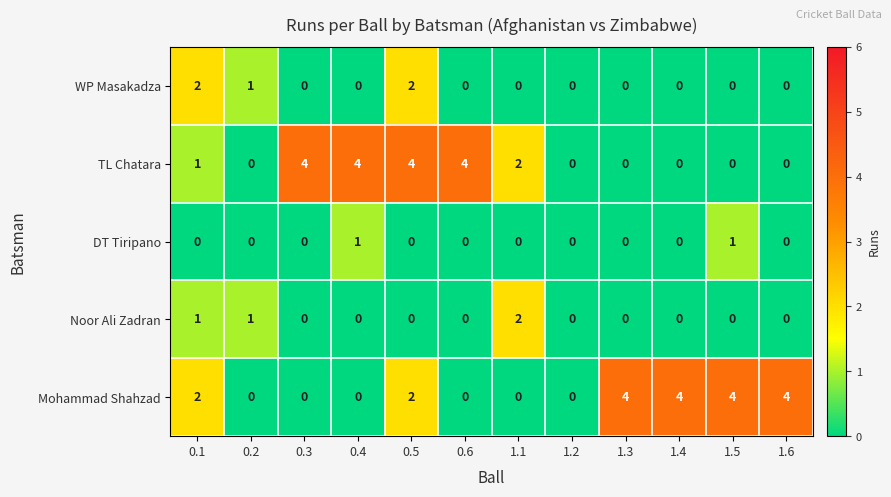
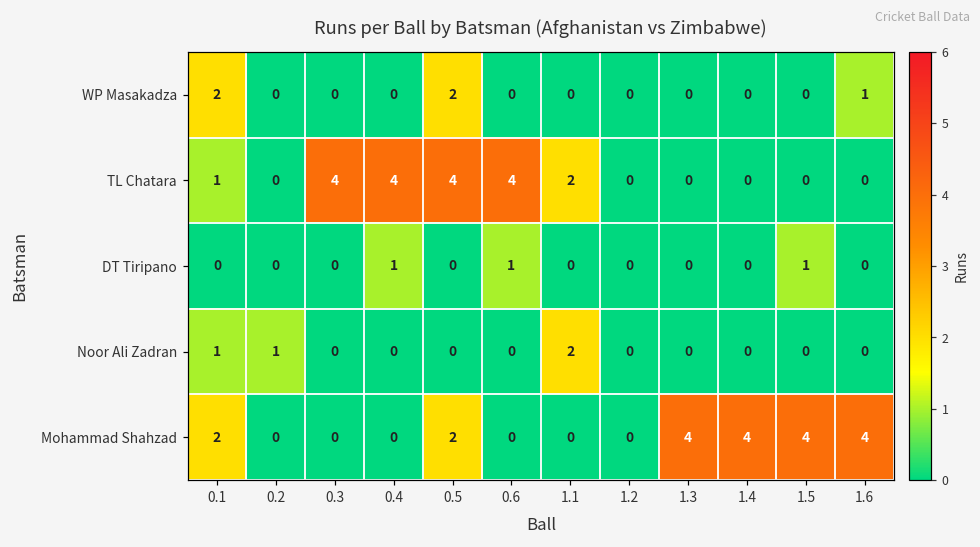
  {
    "WP Masakadza": {
      "0.1": 2,
-     "0.2": 1,
+     "0.2": 0,
      "0.3": 0,
      "0.4": 0,
      "0.5": 2,
      "0.6": 0,
      "1.1": 0,
      "1.2": 0,
      "1.3": 0,
      "1.4": 0,
      "1.5": 0,
-     "1.6": 0
+     "1.6": 1
    },
    "TL Chatara": {
      "0.1": 1,
      "0.2": 0,
      "0.3": 4,
      "0.4": 4,
      "0.5": 4,
      "0.6": 4,
      "1.1": 2,
      "1.2": 0,
      "1.3": 0,
      "1.4": 0,
      "1.5": 0,
      "1.6": 0
    },
    "DT Tiripano": {
      "0.1": 0,
      "0.2": 0,
      "0.3": 0,
      "0.4": 1,
      "0.5": 0,
-     "0.6": 0,
+     "0.6": 1,
      "1.1": 0,
      "1.2": 0,
      "1.3": 0,
      "1.4": 0,
      "1.5": 1,
      "1.6": 0
    },
    "Noor Ali Zadran": {
      "0.1": 1,
      "0.2": 1,
      "0.3": 0,
      "0.4": 0,
      "0.5": 0,
      "0.6": 0,
      "1.1": 2,
      "1.2": 0,
      "1.3": 0,
      "1.4": 0,
      "1.5": 0,
      "1.6": 0
    },
    "Mohammad Shahzad": {
      "0.1": 2,
      "0.2": 0,
      "0.3": 0,
      "0.4": 0,
      "0.5": 2,
      "0.6": 0,
      "1.1": 0,
      "1.2": 0,
      "1.3": 4,
      "1.4": 4,
      "1.5": 4,
      "1.6": 4
    }
  }
